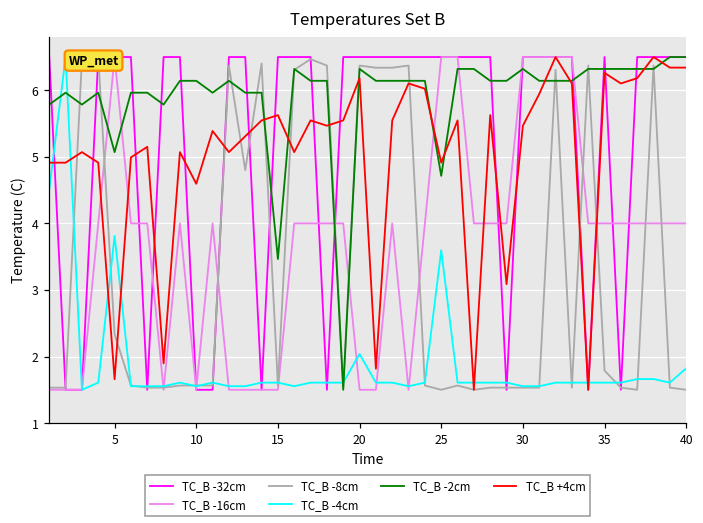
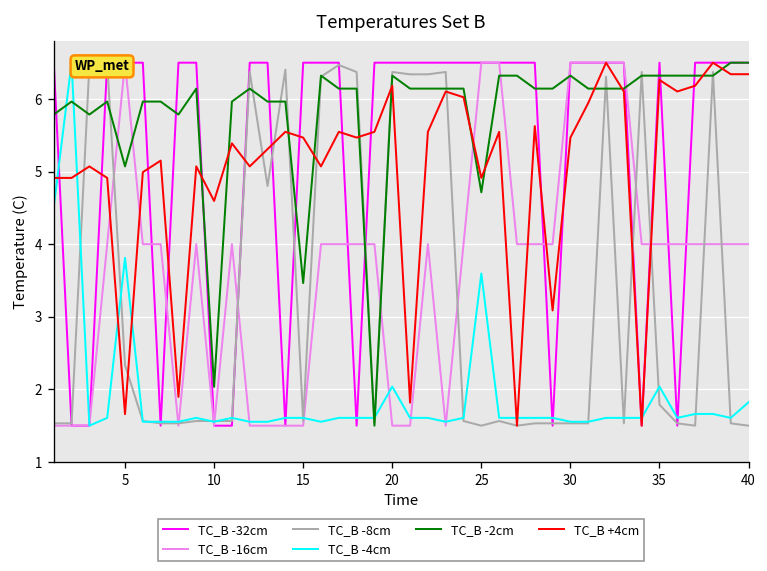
  {
    "TC_B -32cm": {
      "15": 6.5,
      "20": 6.5,
      "35": 6.5
    },
    "TC_B -16cm": {
      "15": 1.5,
      "20": 1.5,
      "35": 4.0,
      "40": 4.0
    },
    "TC_B -8cm": {
      "5": 2.3,
      "15": 1.6,
      "20": 6.4,
      "25": 1.5,
      "35": 1.8,
      "40": 1.5
    },
    "TC_B -4cm": {
      "5": 3.8,
      "15": 1.6,
      "20": 2.0,
      "25": 3.6,
-     "35": 1.6,
+     "35": 2.0,
      "40": 1.8
    },
    "TC_B -2cm": {
      "5": 5.1,
-     "10": 6.1,
+     "10": 2.0,
      "15": 3.5,
      "20": 6.3,
      "25": 4.7,
      "30": 6.3,
      "35": 6.3
    },
    "TC_B +4cm": {
      "5": 1.7,
      "10": 4.6,
-     "15": 5.6,
+     "15": 5.5,
      "20": 6.2,
      "25": 4.9,
      "30": 5.5,
      "35": 6.3,
      "40": 6.3
    }
  }
